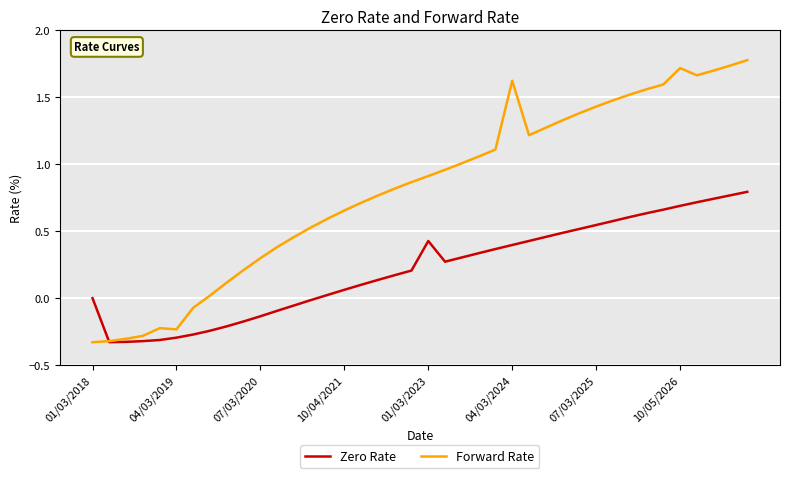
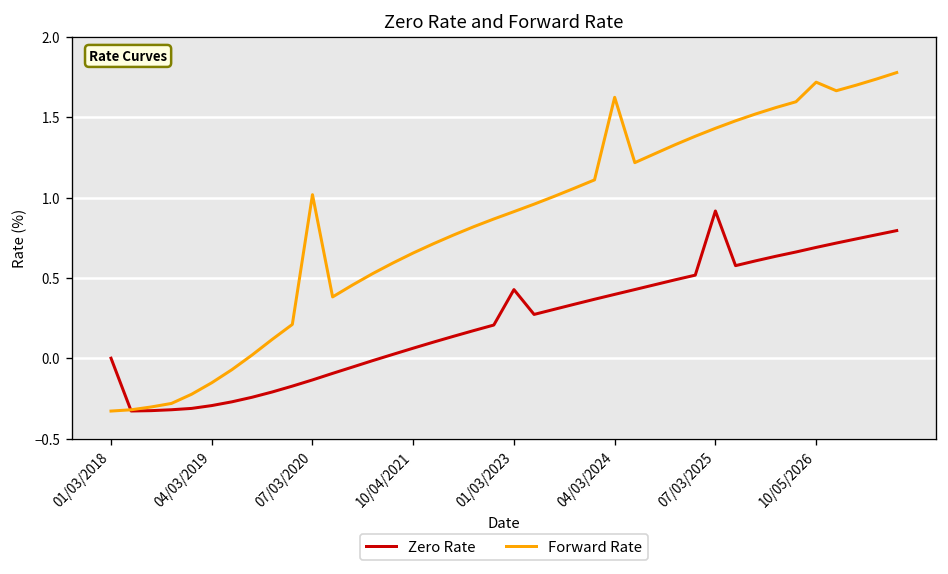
  {
    "Zero Rate": {
      "01/03/2018": 0.00,
      "04/03/2019": -0.29,
      "07/03/2020": -0.14,
      "10/04/2021": 0.06,
      "01/03/2023": 0.43,
      "04/03/2024": 0.40,
-     "07/03/2025": 0.55,
+     "07/03/2025": 0.92,
      "10/05/2026": 0.69
    },
    "Forward Rate": {
      "01/03/2018": -0.33,
-     "04/03/2019": -0.23,
-     "07/03/2020": 0.30,
+     "04/03/2019": -0.15,
+     "07/03/2020": 1.02,
      "10/04/2021": 0.65,
      "01/03/2023": 0.91,
      "04/03/2024": 1.62,
      "07/03/2025": 1.43,
      "10/05/2026": 1.72
    }
  }
